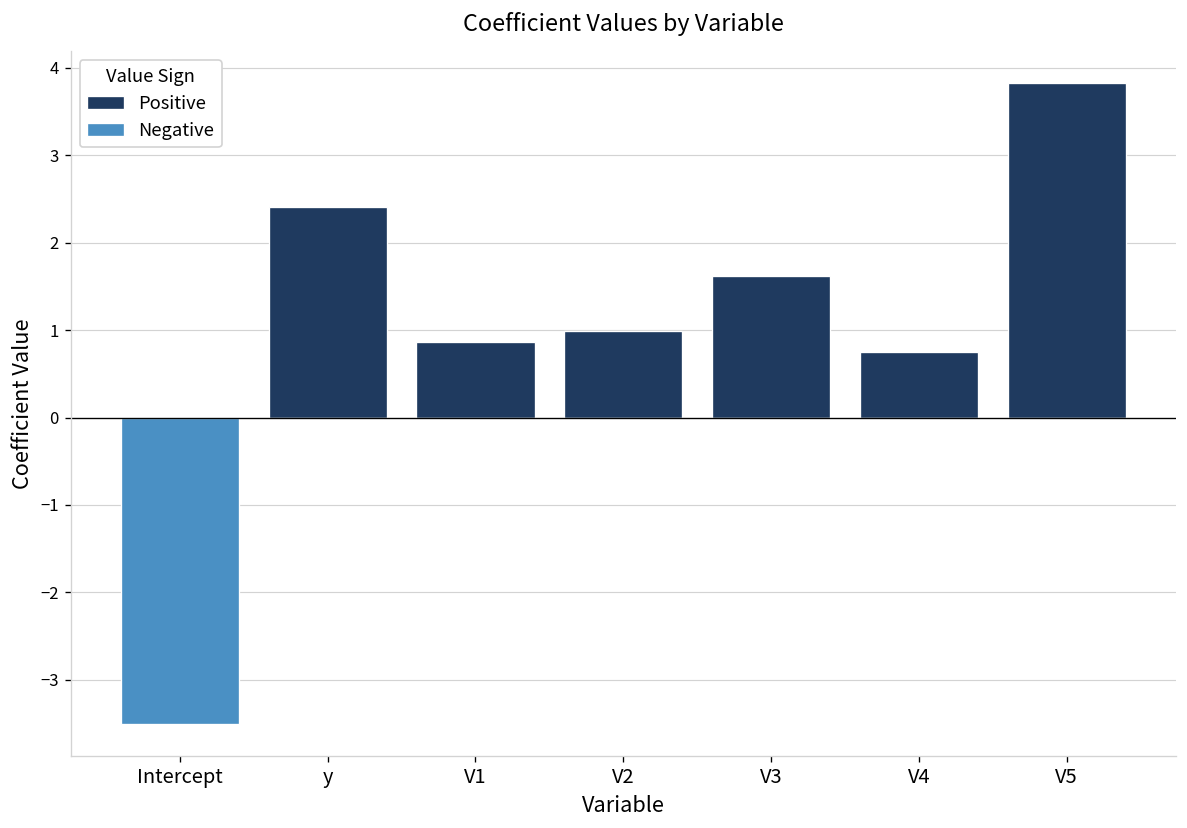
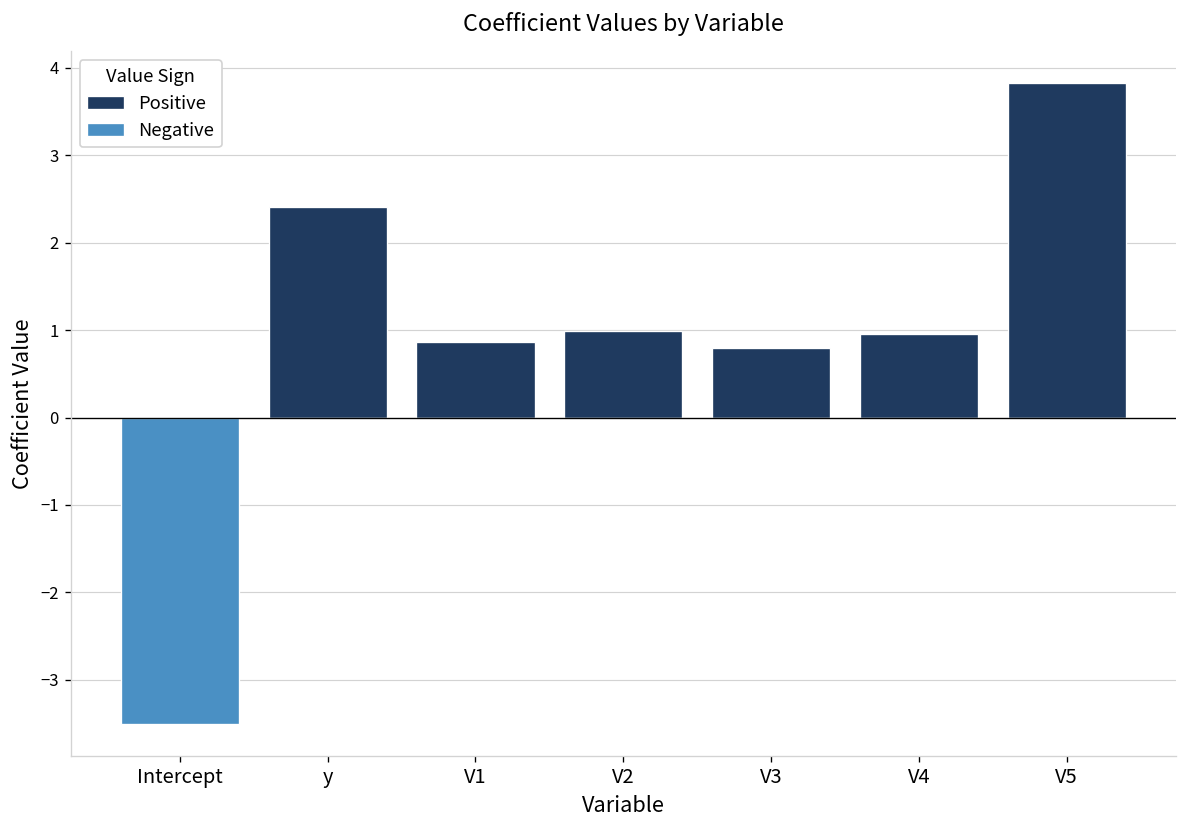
  {
    "Positive": {
      "Intercept": 0.0,
      "y": 2.4,
      "V1": 0.9,
      "V2": 1.0,
-     "V3": 1.6,
-     "V4": 0.7,
+     "V3": 0.8,
+     "V4": 1.0,
      "V5": 3.8
    },
    "Negative": {
      "Intercept": -3.5,
      "y": 0.0,
      "V1": 0.0,
      "V2": 0.0,
      "V3": 0.0,
      "V4": 0.0,
      "V5": 0.0
    }
  }
